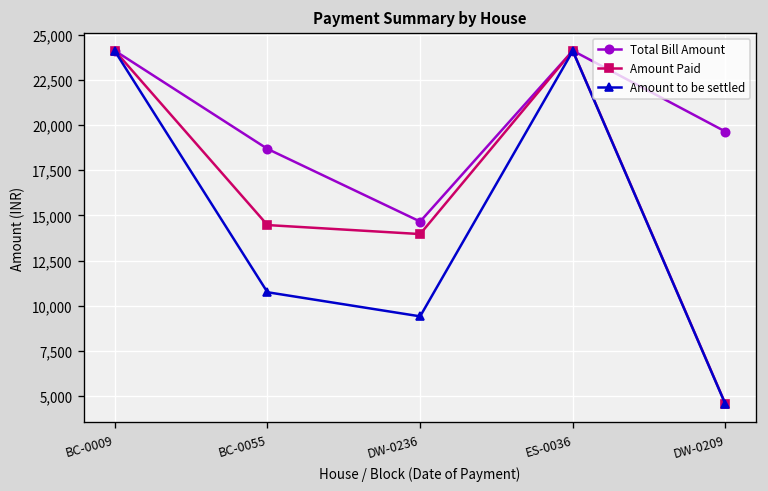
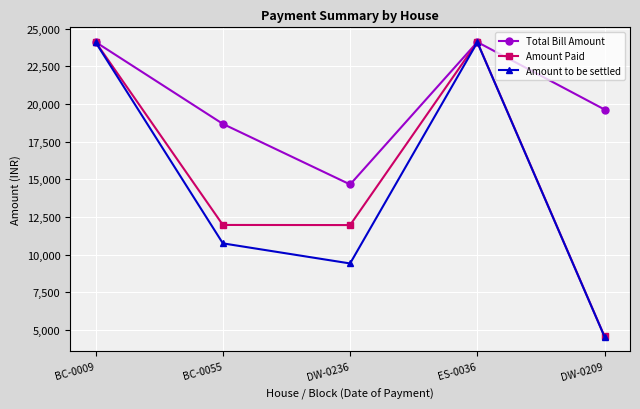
  {
    "Total Bill Amount": {
      "BC-0055": "18,700",
      "DW-0236": "14,700",
      "DW-0209": "19,600"
    },
    "Amount Paid": {
-     "BC-0055": "14,500",
-     "DW-0236": "14,000"
+     "BC-0055": "12,000",
+     "DW-0236": "12,000"
    },
    "Amount to be settled": {
      "BC-0055": "10,800",
      "DW-0236": "9,400"
    }
  }
